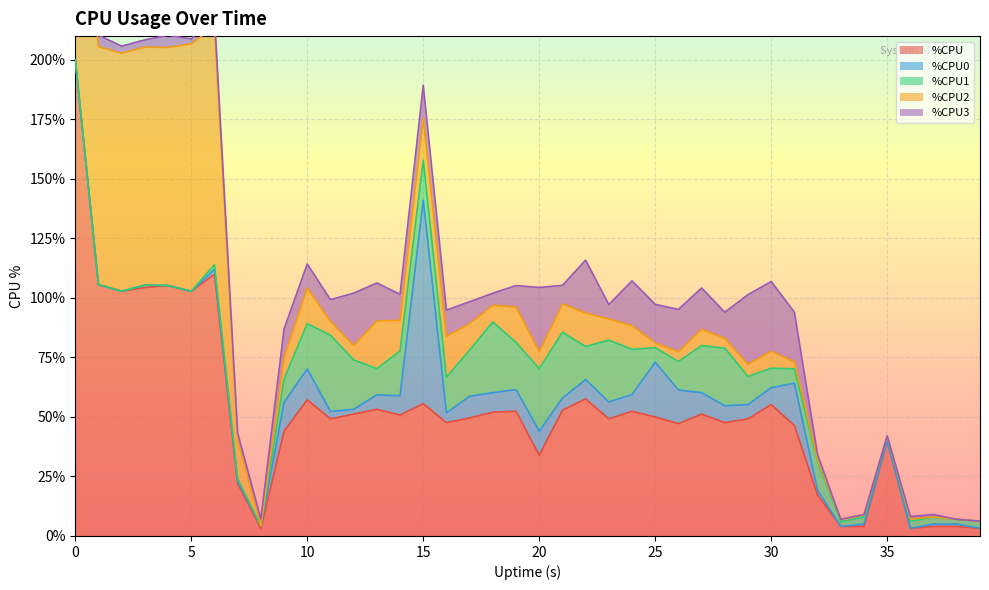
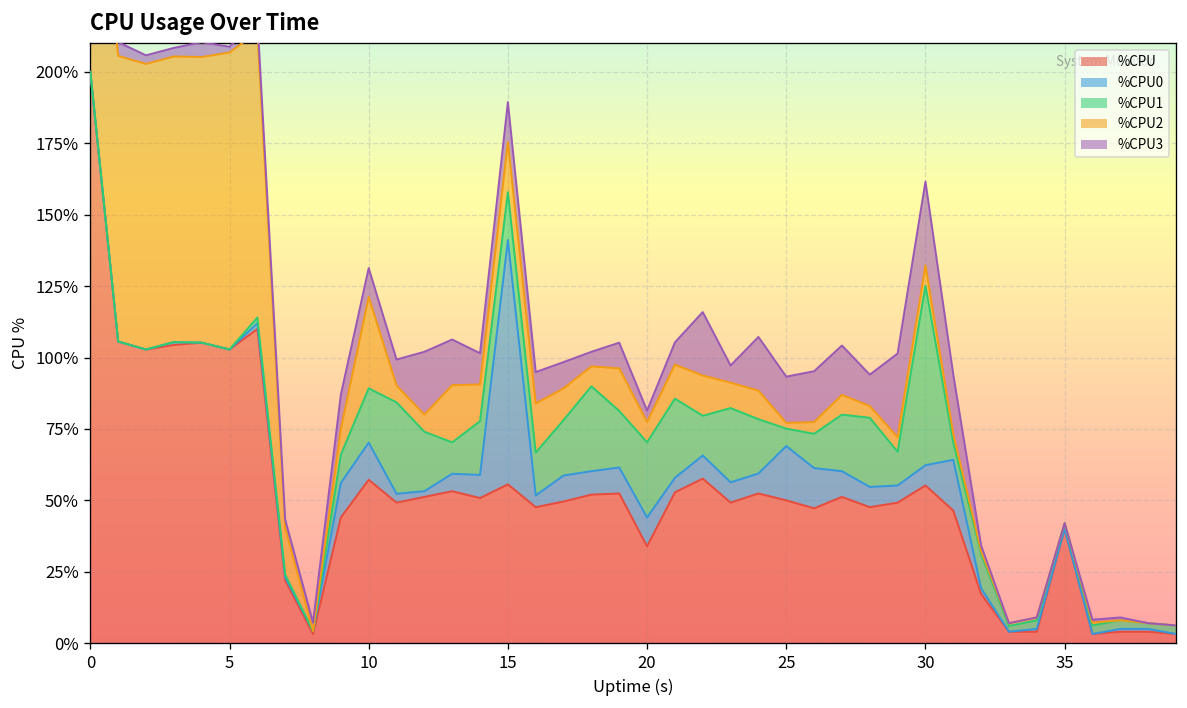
  {
    "%CPU": {
      "10": "57%",
      "15": "56%",
      "20": "34%",
      "25": "50%",
      "30": "55%"
    },
    "%CPU0": {
      "10": "13%",
      "15": "86%",
      "20": "10%",
-     "25": "23%",
+     "25": "19%",
      "30": "7%"
    },
    "%CPU1": {
      "10": "19%",
      "15": "17%",
      "20": "26%",
      "25": "6%",
-     "30": "8%"
+     "30": "63%"
    },
    "%CPU2": {
      "5": "104%",
-     "10": "15%",
+     "10": "32%",
      "15": "18%",
      "20": "7%",
      "25": "2%",
      "30": "7%"
    },
    "%CPU3": {
      "5": "2%",
      "10": "10%",
      "15": "14%",
-     "20": "27%",
+     "20": "4%",
      "25": "16%",
      "30": "29%"
    }
  }
